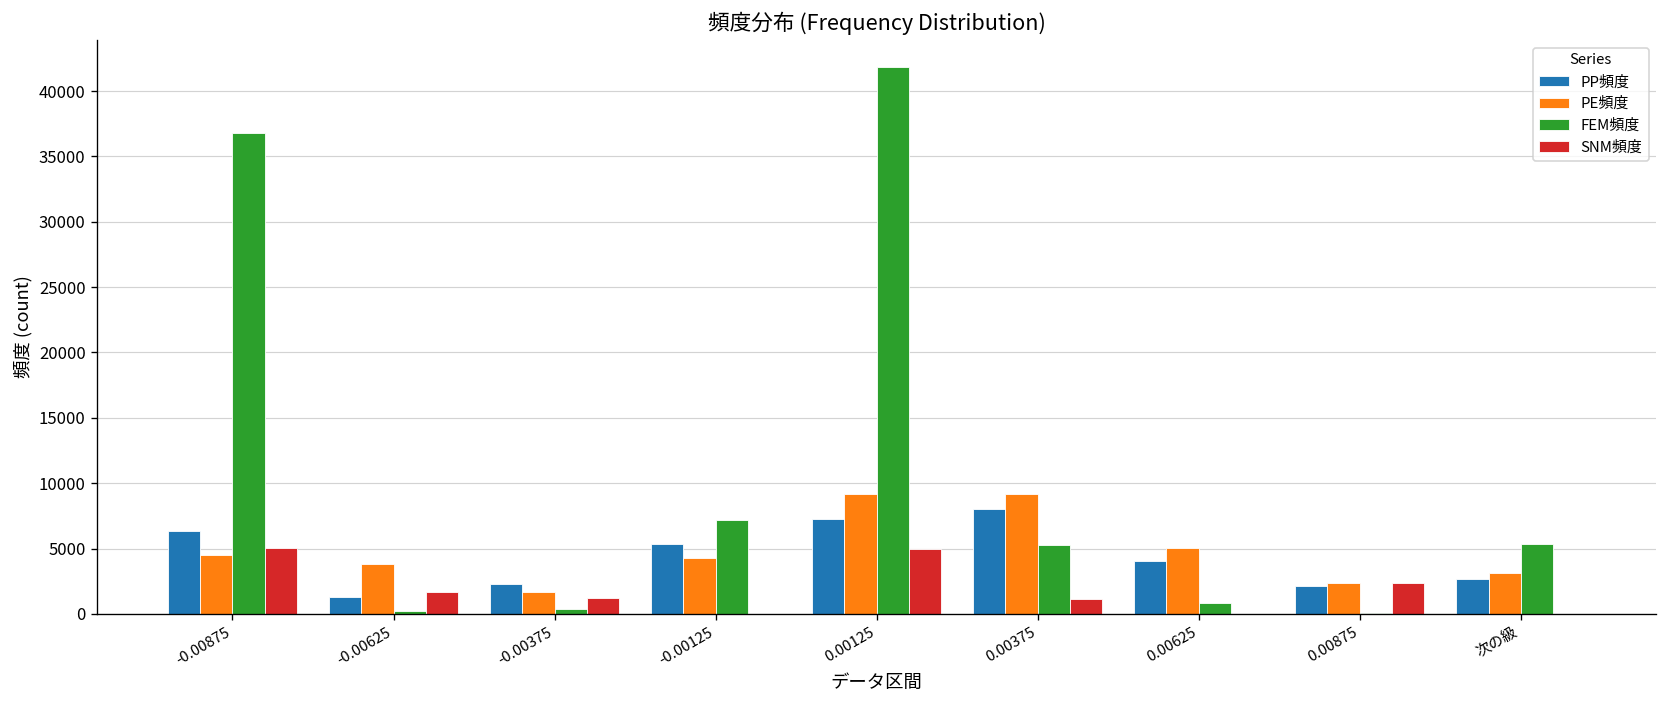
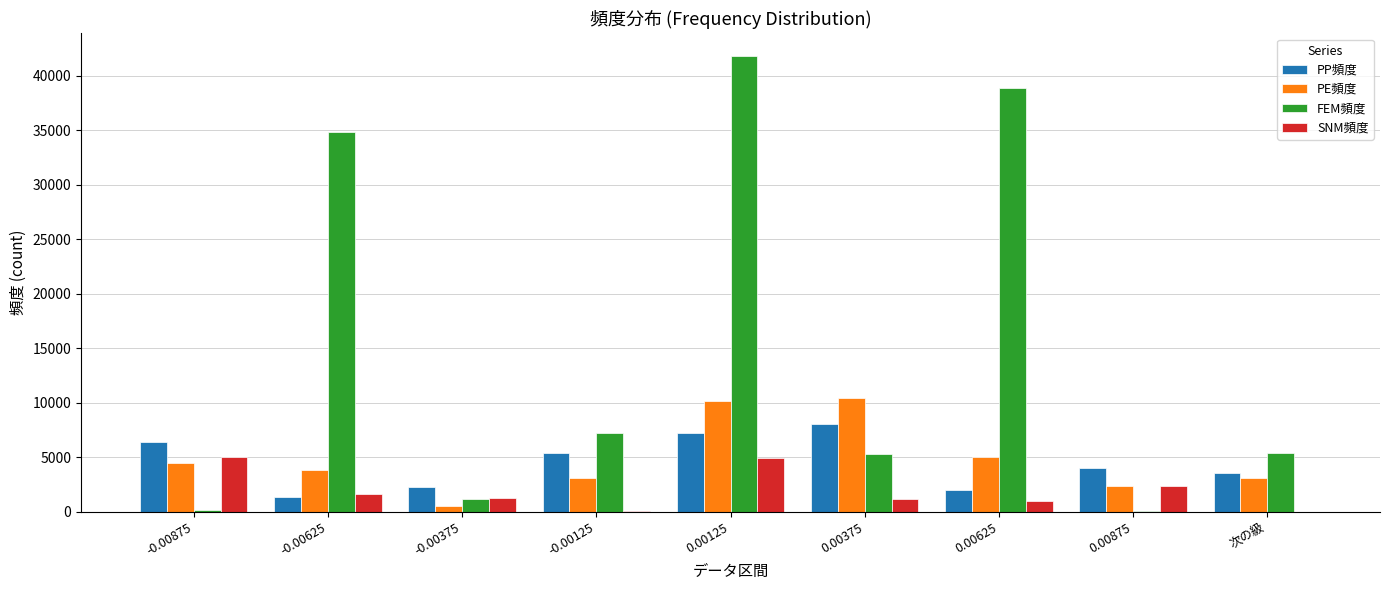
  {
    "PP頻度": {
      "-0.00875": 6400,
      "-0.00625": 1300,
      "-0.00375": 2300,
      "-0.00125": 5400,
      "0.00125": 7300,
      "0.00375": 8000,
-     "0.00625": 4100,
-     "0.00875": 2100,
-     "次の級": 2700
+     "0.00625": 2000,
+     "0.00875": 4000,
+     "次の級": 3500
    },
    "PE頻度": {
      "-0.00875": 4500,
      "-0.00625": 3800,
-     "-0.00375": 1700,
-     "-0.00125": 4300,
-     "0.00125": 9200,
-     "0.00375": 9200,
+     "-0.00375": 500,
+     "-0.00125": 3100,
+     "0.00125": 10200,
+     "0.00375": 10400,
      "0.00625": 5000,
      "0.00875": 2400,
      "次の級": 3100
    },
    "FEM頻度": {
-     "-0.00875": 36800,
-     "-0.00625": 200,
-     "-0.00375": 400,
+     "-0.00875": 100,
+     "-0.00625": 34900,
+     "-0.00375": 1200,
      "-0.00125": 7200,
      "0.00125": 41800,
      "0.00375": 5200,
-     "0.00625": 800,
+     "0.00625": 38900,
      "次の級": 5400
    },
    "SNM頻度": {
      "-0.00875": 5000,
      "-0.00625": 1600,
      "-0.00375": 1200,
      "0.00125": 5000,
      "0.00375": 1200,
-     "0.00625": 0,
+     "0.00625": 1000,
      "0.00875": 2400
    }
  }
